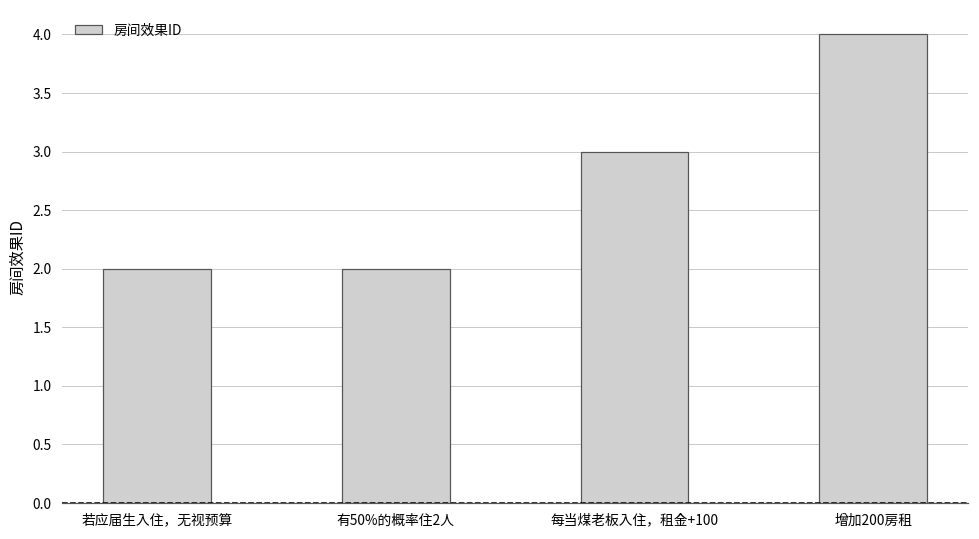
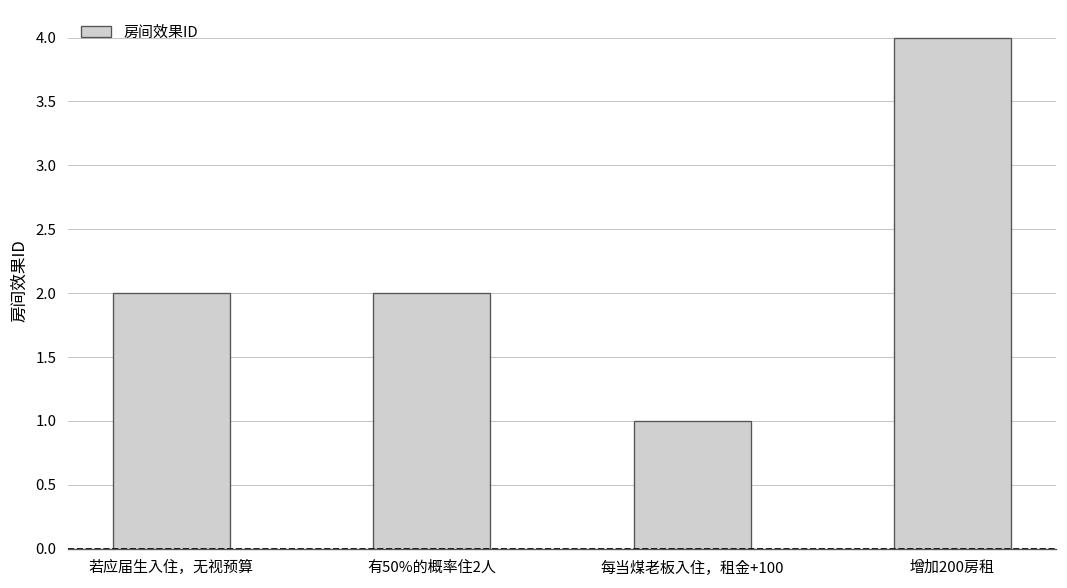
  {
    "若应届生入住，无视预算": 2,
    "有50%的概率住2人": 2,
-   "每当煤老板入住，租金+100": 3,
+   "每当煤老板入住，租金+100": 1,
    "增加200房租": 4
  }
